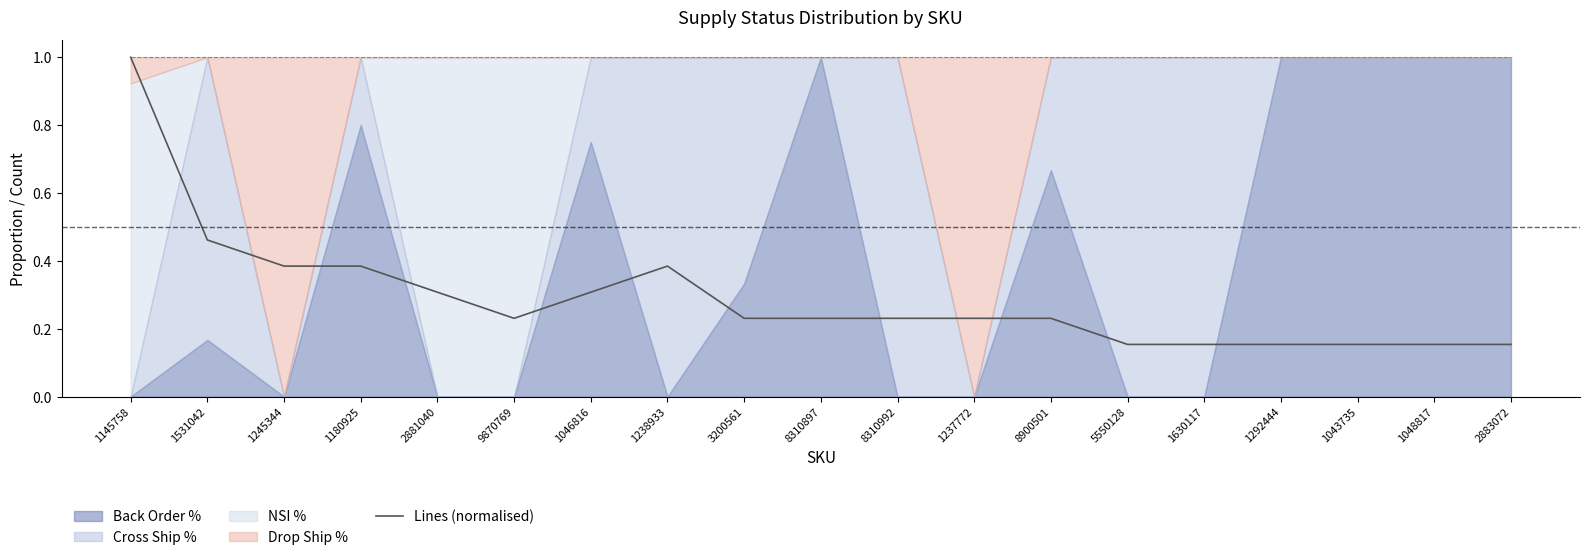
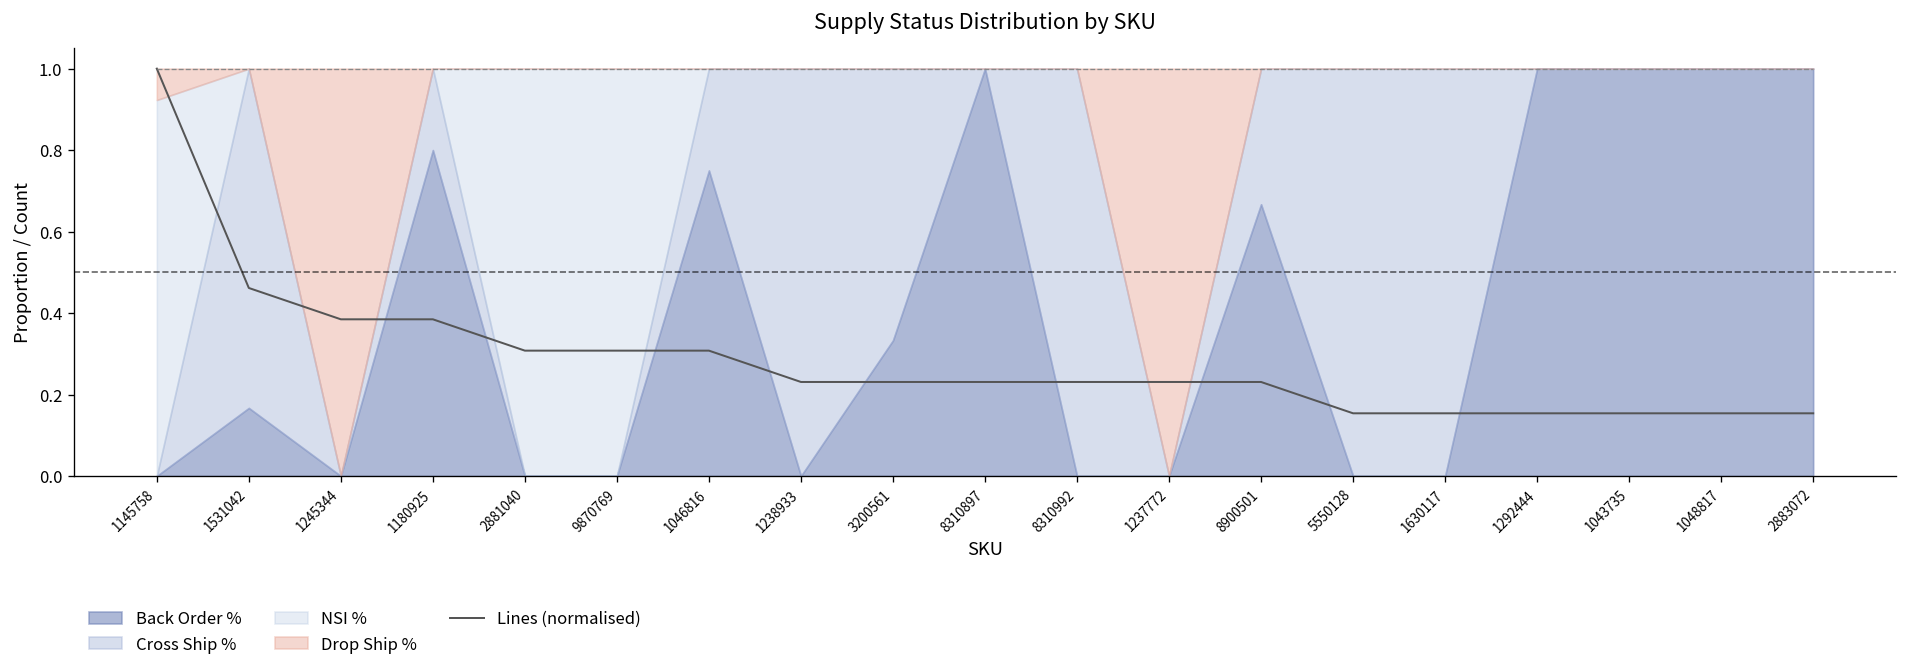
  {
    "Lines (normalised)": {
      "1531042": 0.46,
      "1245344": 0.38,
      "1180925": 0.38,
      "2881040": 0.31,
-     "9870769": 0.23,
+     "9870769": 0.31,
      "1046816": 0.31,
-     "1238933": 0.38,
+     "1238933": 0.23,
      "3200561": 0.23,
      "8310897": 0.23,
      "8310992": 0.23,
      "1237772": 0.23,
      "8900501": 0.23,
      "5550128": 0.15,
      "1630117": 0.15,
      "1292444": 0.15,
      "1043735": 0.15,
      "1048817": 0.15,
      "2883072": 0.15
    },
    "Back Order %": {
      "1531042": 0.17,
      "1180925": 0.80,
      "1046816": 0.75,
      "1238933": 0.00,
      "3200561": 0.33,
      "8310992": 0.00,
      "8900501": 0.67,
      "5550128": 0.00,
      "1630117": 0.00
    },
    "Drop Ship %": {
      "1245344": 1.00,
      "1237772": 1.00
    }
  }
